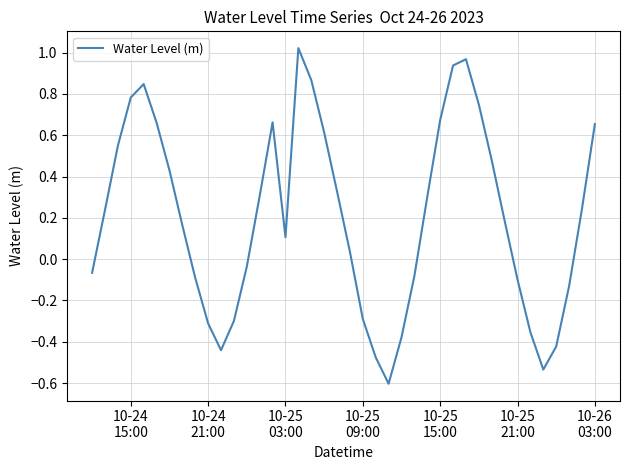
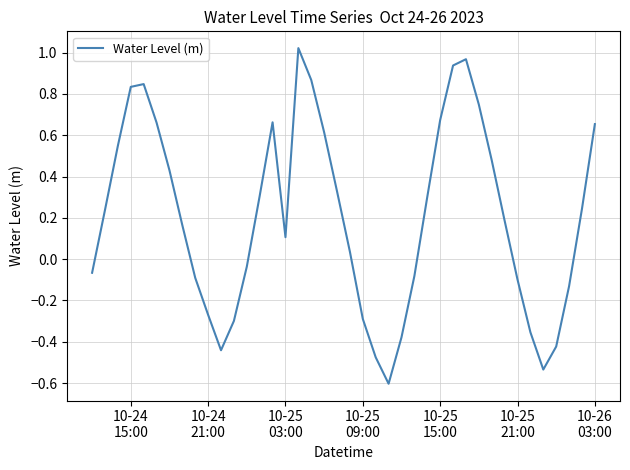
  {
-   "10-24 15:00": 0.78,
-   "10-24 21:00": -0.31,
+   "10-24 15:00": 0.83,
+   "10-24 21:00": -0.27,
    "10-25 03:00": 0.11,
    "10-25 09:00": -0.29,
    "10-25 15:00": 0.67,
    "10-25 21:00": -0.10,
    "10-26 03:00": 0.65
  }
